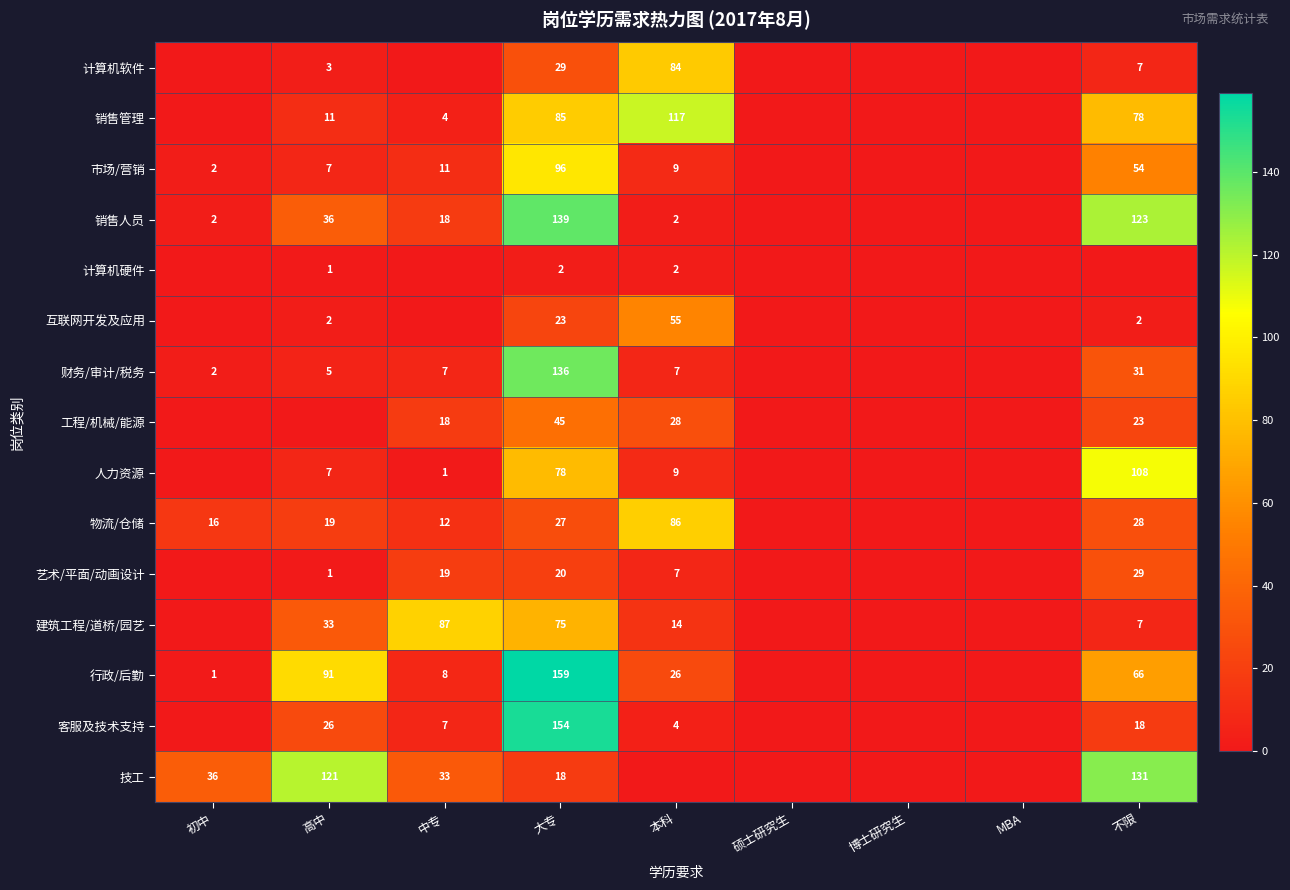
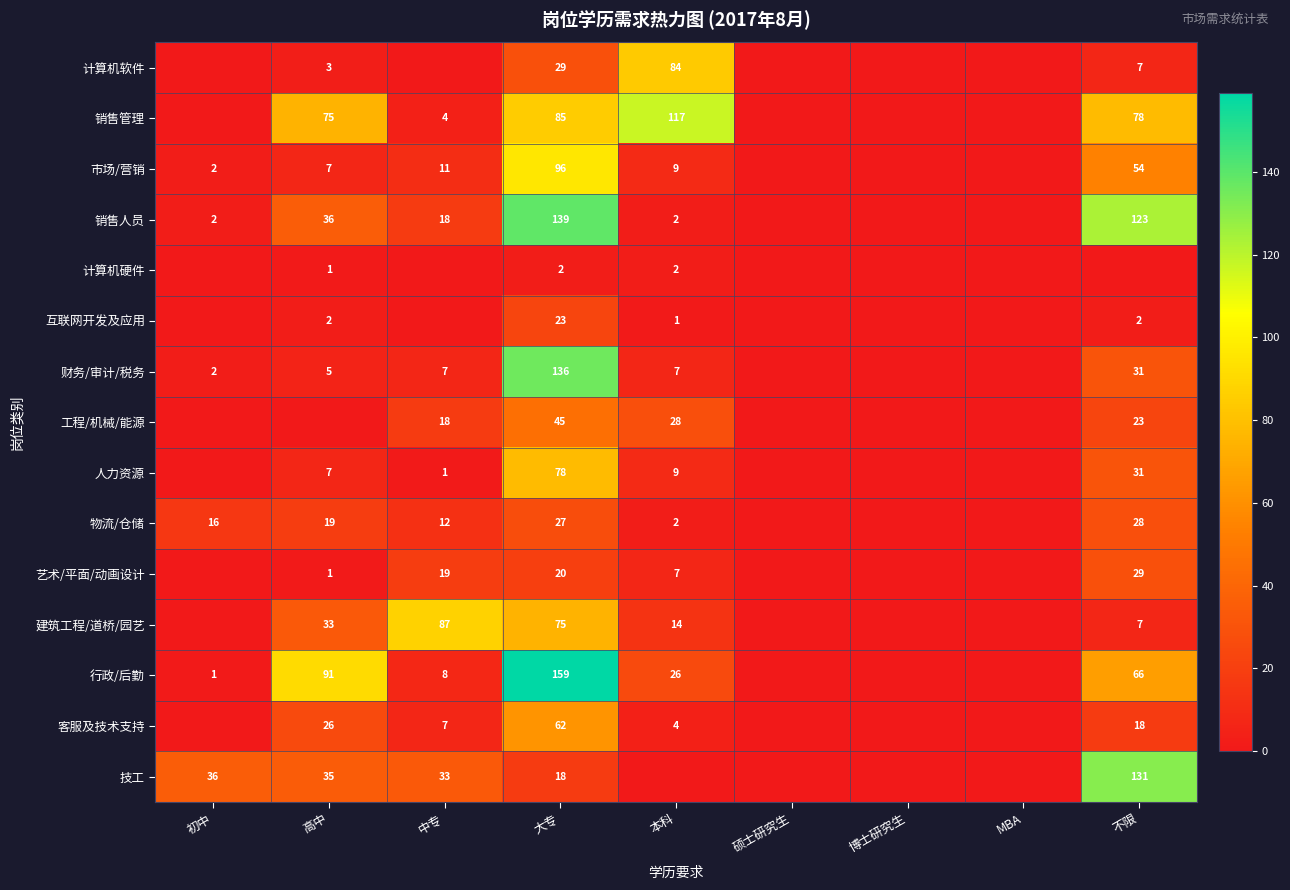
  {
    "计算机软件": {
      "高中": 3,
      "大专": 29,
      "本科": 84,
      "不限": 7
    },
    "销售管理": {
-     "高中": 11,
+     "高中": 75,
      "中专": 4,
      "大专": 85,
      "本科": 117,
      "不限": 78
    },
    "市场/营销": {
      "初中": 2,
      "高中": 7,
      "中专": 11,
      "大专": 96,
      "本科": 9,
      "不限": 54
    },
    "销售人员": {
      "初中": 2,
      "高中": 36,
      "中专": 18,
      "大专": 139,
      "本科": 2,
      "不限": 123
    },
    "计算机硬件": {
      "高中": 1,
      "大专": 2,
      "本科": 2
    },
    "互联网开发及应用": {
      "高中": 2,
      "大专": 23,
-     "本科": 55,
+     "本科": 1,
      "不限": 2
    },
    "财务/审计/税务": {
      "初中": 2,
      "高中": 5,
      "中专": 7,
      "大专": 136,
      "本科": 7,
      "不限": 31
    },
    "工程/机械/能源": {
      "中专": 18,
      "大专": 45,
      "本科": 28,
      "不限": 23
    },
    "人力资源": {
      "高中": 7,
      "中专": 1,
      "大专": 78,
      "本科": 9,
-     "不限": 108
+     "不限": 31
    },
    "物流/仓储": {
      "初中": 16,
      "高中": 19,
      "中专": 12,
      "大专": 27,
-     "本科": 86,
+     "本科": 2,
      "不限": 28
    },
    "艺术/平面/动画设计": {
      "高中": 1,
      "中专": 19,
      "大专": 20,
      "本科": 7,
      "不限": 29
    },
    "建筑工程/道桥/园艺": {
      "高中": 33,
      "中专": 87,
      "大专": 75,
      "本科": 14,
      "不限": 7
    },
    "行政/后勤": {
      "初中": 1,
      "高中": 91,
      "中专": 8,
      "大专": 159,
      "本科": 26,
      "不限": 66
    },
    "客服及技术支持": {
      "高中": 26,
      "中专": 7,
-     "大专": 154,
+     "大专": 62,
      "本科": 4,
      "不限": 18
    },
    "技工": {
      "初中": 36,
-     "高中": 121,
+     "高中": 35,
      "中专": 33,
      "大专": 18,
      "不限": 131
    }
  }
